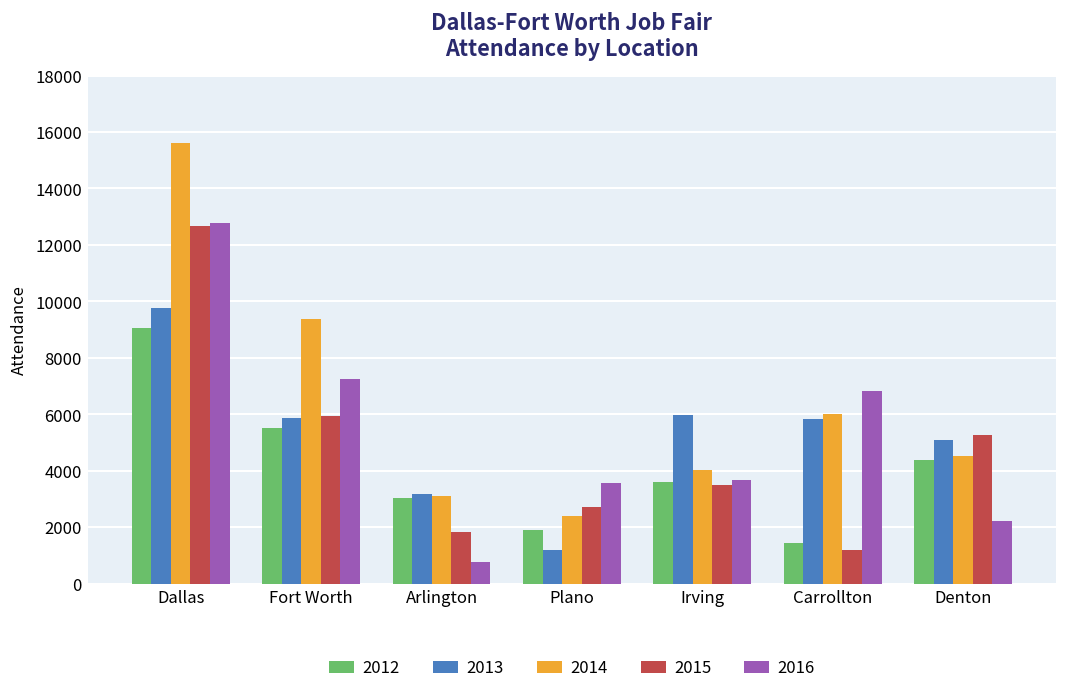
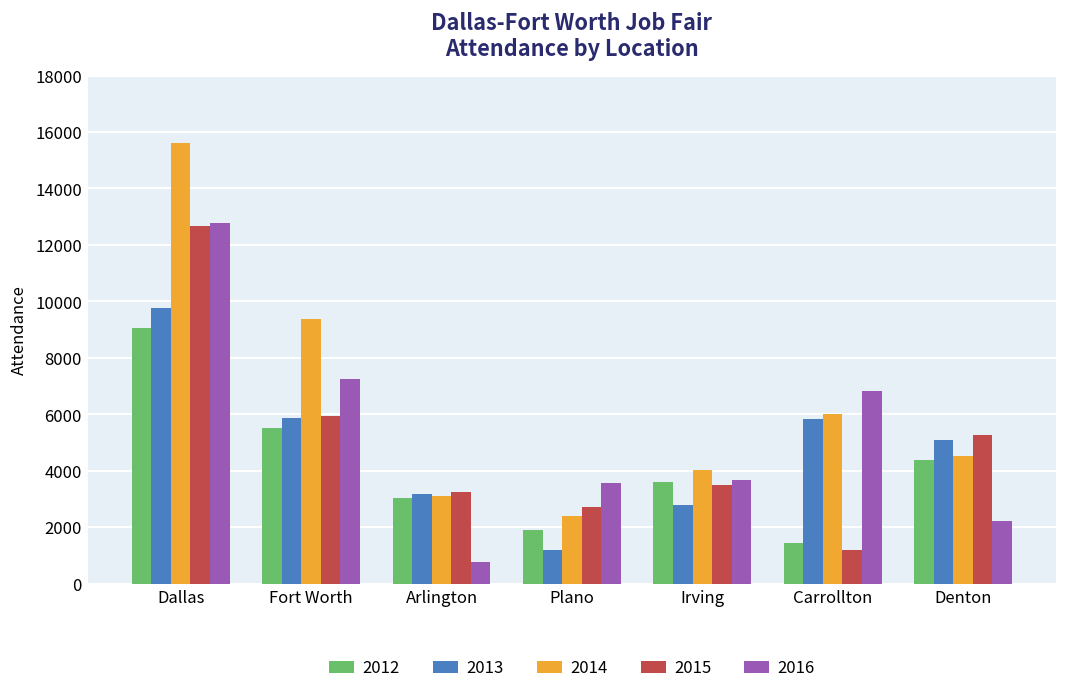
  {
    "2012": {
      "Dallas": 9000,
      "Fort Worth": 5500,
      "Arlington": 3000,
      "Plano": 1900,
      "Irving": 3600,
      "Carrollton": 1400,
      "Denton": 4400
    },
    "2013": {
      "Dallas": 9800,
      "Fort Worth": 5900,
      "Arlington": 3200,
      "Plano": 1200,
-     "Irving": 6000,
+     "Irving": 2800,
      "Carrollton": 5800,
      "Denton": 5100
    },
    "2014": {
      "Dallas": 15600,
      "Fort Worth": 9400,
      "Arlington": 3100,
      "Plano": 2400,
      "Irving": 4000,
      "Carrollton": 6000,
      "Denton": 4500
    },
    "2015": {
      "Dallas": 12700,
      "Fort Worth": 5900,
-     "Arlington": 1800,
+     "Arlington": 3200,
      "Plano": 2700,
      "Irving": 3500,
      "Carrollton": 1200,
      "Denton": 5300
    },
    "2016": {
      "Dallas": 12800,
      "Fort Worth": 7300,
      "Arlington": 800,
      "Plano": 3600,
      "Irving": 3700,
      "Carrollton": 6800,
      "Denton": 2200
    }
  }
